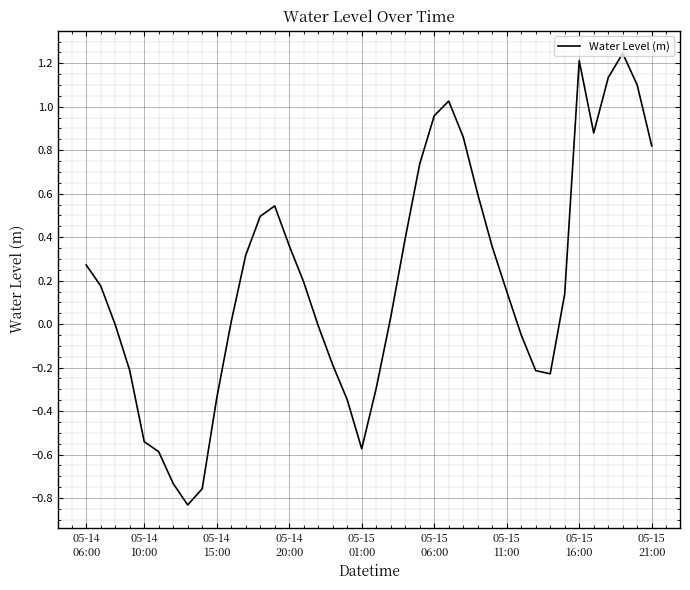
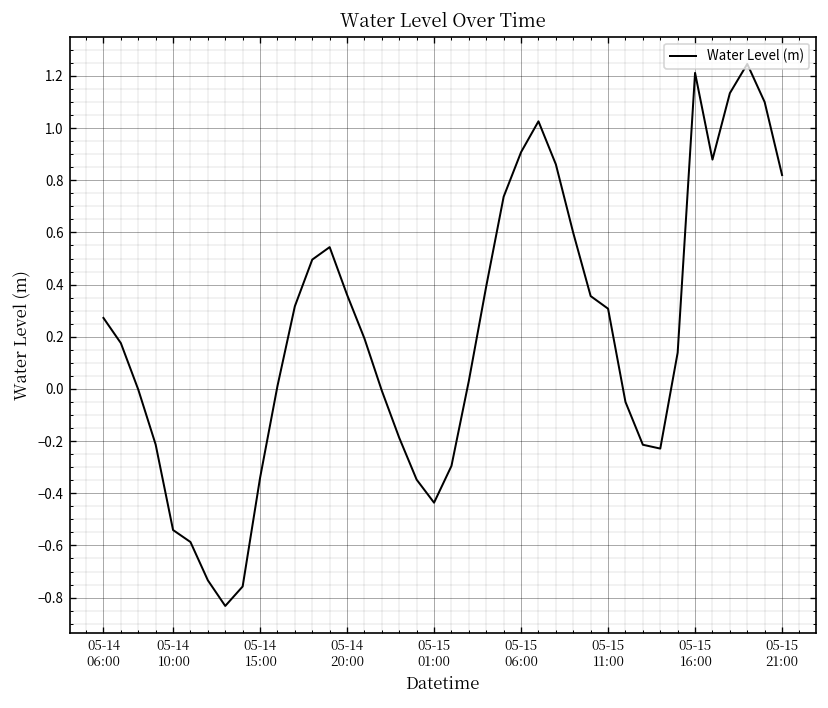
  {
    "05-14 06:00": 0.27,
    "05-14 10:00": -0.54,
    "05-14 15:00": -0.34,
    "05-14 20:00": 0.36,
-   "05-15 01:00": -0.57,
-   "05-15 06:00": 0.96,
-   "05-15 11:00": 0.15,
+   "05-15 01:00": -0.44,
+   "05-15 06:00": 0.91,
+   "05-15 11:00": 0.31,
    "05-15 16:00": 1.21,
    "05-15 21:00": 0.82
  }
